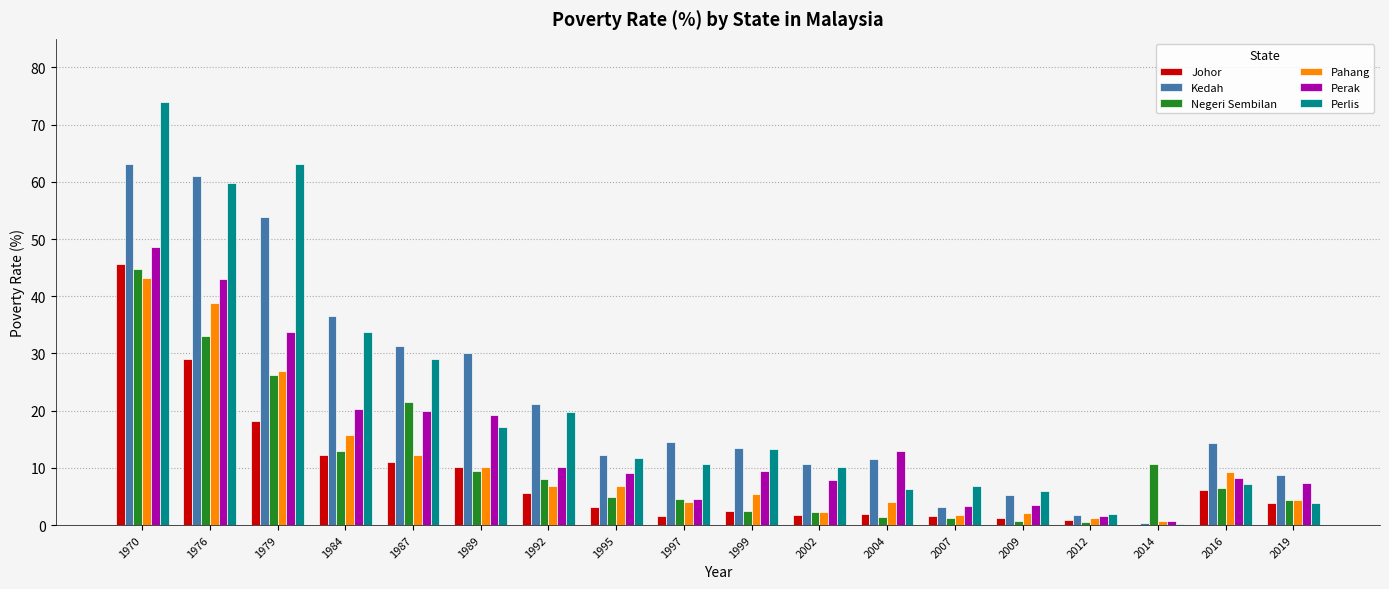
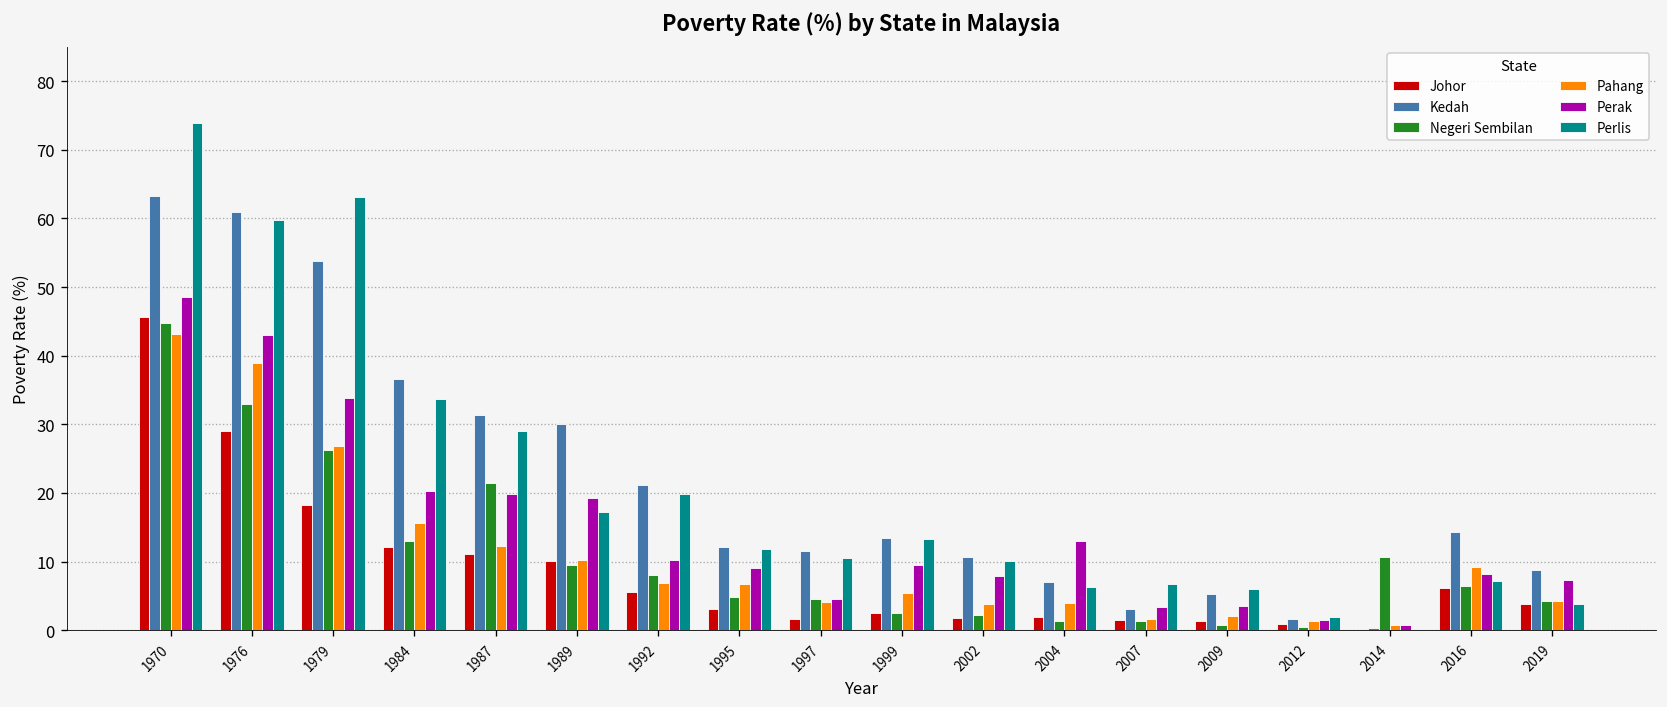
  {
    "Johor": {
      "1970": 46,
      "1976": 29,
      "1979": 18,
      "1984": 12,
      "1987": 11,
      "1989": 10,
      "1992": 6,
      "1995": 3,
      "1997": 2,
      "1999": 3,
      "2002": 2,
      "2004": 2,
      "2007": 2,
      "2009": 1,
      "2012": 1,
      "2016": 6,
      "2019": 4
    },
    "Kedah": {
      "1970": 63,
      "1976": 61,
      "1979": 54,
      "1984": 37,
      "1987": 31,
      "1989": 30,
      "1992": 21,
      "1995": 12,
-     "1997": 15,
+     "1997": 12,
      "1999": 14,
      "2002": 11,
-     "2004": 12,
+     "2004": 7,
      "2007": 3,
      "2009": 5,
      "2012": 2,
      "2016": 14,
      "2019": 9
    },
    "Negeri Sembilan": {
      "1970": 45,
      "1976": 33,
      "1979": 26,
      "1984": 13,
      "1987": 22,
      "1989": 10,
      "1992": 8,
      "1995": 5,
      "1997": 5,
      "1999": 3,
      "2002": 2,
      "2004": 1,
      "2007": 1,
      "2009": 1,
      "2012": 1,
      "2014": 11,
      "2016": 6,
      "2019": 4
    },
    "Pahang": {
      "1970": 43,
      "1976": 39,
      "1979": 27,
      "1984": 16,
      "1987": 12,
      "1989": 10,
      "1992": 7,
      "1995": 7,
      "1997": 4,
      "1999": 6,
-     "2002": 2,
+     "2002": 4,
      "2004": 4,
      "2007": 2,
      "2009": 2,
      "2012": 1,
      "2014": 1,
      "2016": 9,
      "2019": 4
    },
    "Perak": {
      "1970": 49,
      "1976": 43,
      "1979": 34,
      "1984": 20,
      "1987": 20,
      "1989": 19,
      "1992": 10,
      "1995": 9,
      "1997": 5,
      "1999": 10,
      "2002": 8,
      "2004": 13,
      "2007": 3,
      "2009": 4,
      "2012": 2,
      "2014": 1,
      "2016": 8,
      "2019": 7
    },
    "Perlis": {
      "1970": 74,
      "1976": 60,
      "1979": 63,
      "1984": 34,
      "1987": 29,
      "1989": 17,
      "1992": 20,
      "1995": 12,
      "1997": 11,
      "1999": 13,
      "2002": 10,
      "2004": 6,
      "2007": 7,
      "2009": 6,
      "2012": 2,
      "2016": 7,
      "2019": 4
    }
  }
